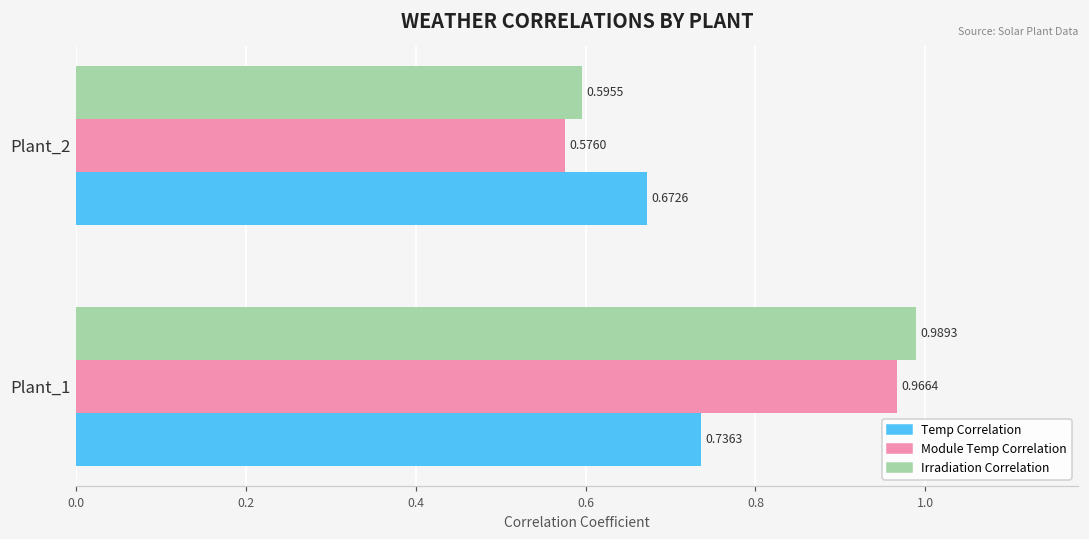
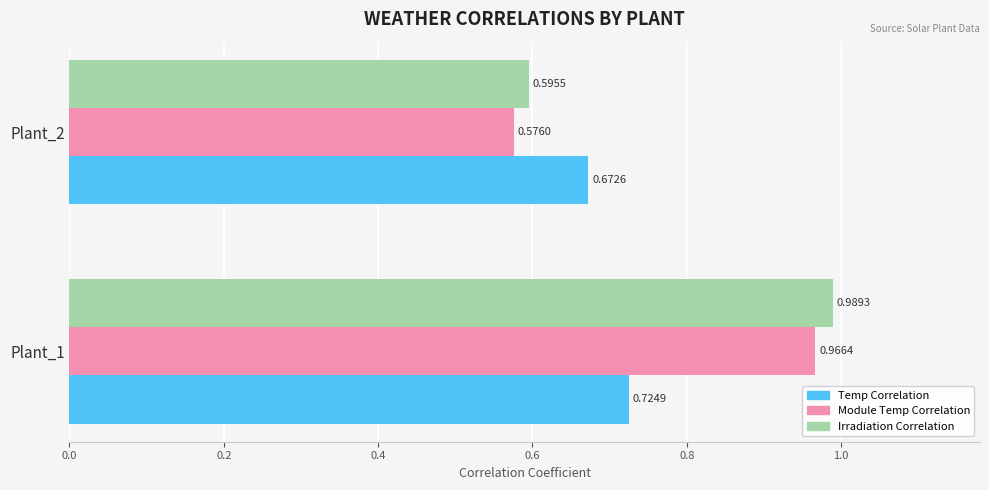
  {
    "Temp Correlation": {
      "Plant_2": 0.6726,
-     "Plant_1": 0.7363
+     "Plant_1": 0.7249
    },
    "Module Temp Correlation": {
      "Plant_2": 0.5760,
      "Plant_1": 0.9664
    },
    "Irradiation Correlation": {
      "Plant_2": 0.5955,
      "Plant_1": 0.9893
    }
  }
